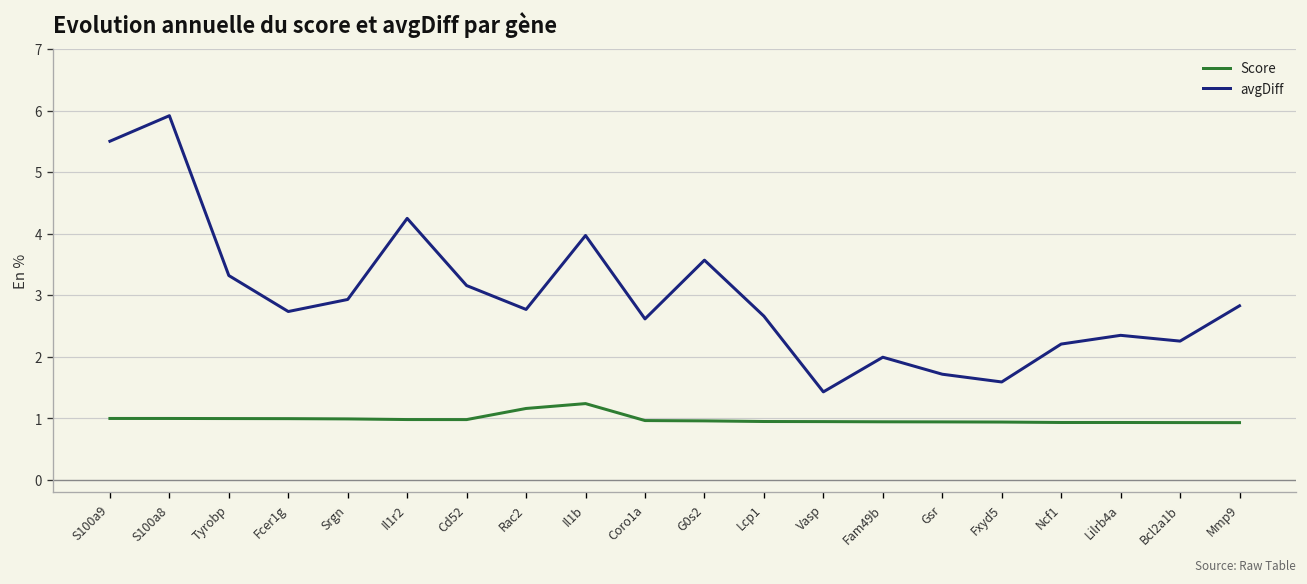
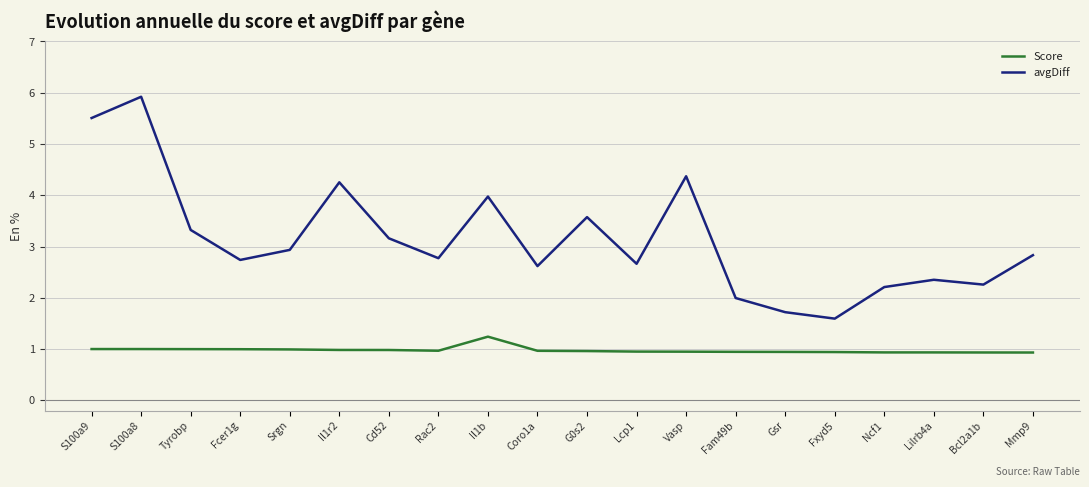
  {
    "Score": {
      "S100a9": 1.0,
      "S100a8": 1.0,
      "Tyrobp": 1.0,
      "Fcer1g": 1.0,
      "Srgn": 1.0,
      "Il1r2": 1.0,
      "Cd52": 1.0,
-     "Rac2": 1.2,
+     "Rac2": 1.0,
      "Il1b": 1.2,
      "Coro1a": 1.0,
      "G0s2": 1.0,
      "Lcp1": 1.0,
      "Vasp": 0.9,
      "Fam49b": 0.9,
      "Gsr": 0.9,
      "Fxyd5": 0.9,
      "Ncf1": 0.9,
      "Lilrb4a": 0.9,
      "Bcl2a1b": 0.9,
      "Mmp9": 0.9
    },
    "avgDiff": {
      "S100a9": 5.5,
      "S100a8": 5.9,
      "Tyrobp": 3.3,
      "Fcer1g": 2.7,
      "Srgn": 2.9,
      "Il1r2": 4.3,
      "Cd52": 3.2,
      "Rac2": 2.8,
      "Il1b": 4.0,
      "Coro1a": 2.6,
      "G0s2": 3.6,
      "Lcp1": 2.7,
-     "Vasp": 1.4,
+     "Vasp": 4.4,
      "Fam49b": 2.0,
      "Gsr": 1.7,
      "Fxyd5": 1.6,
      "Ncf1": 2.2,
      "Lilrb4a": 2.4,
      "Bcl2a1b": 2.3,
      "Mmp9": 2.8
    }
  }
